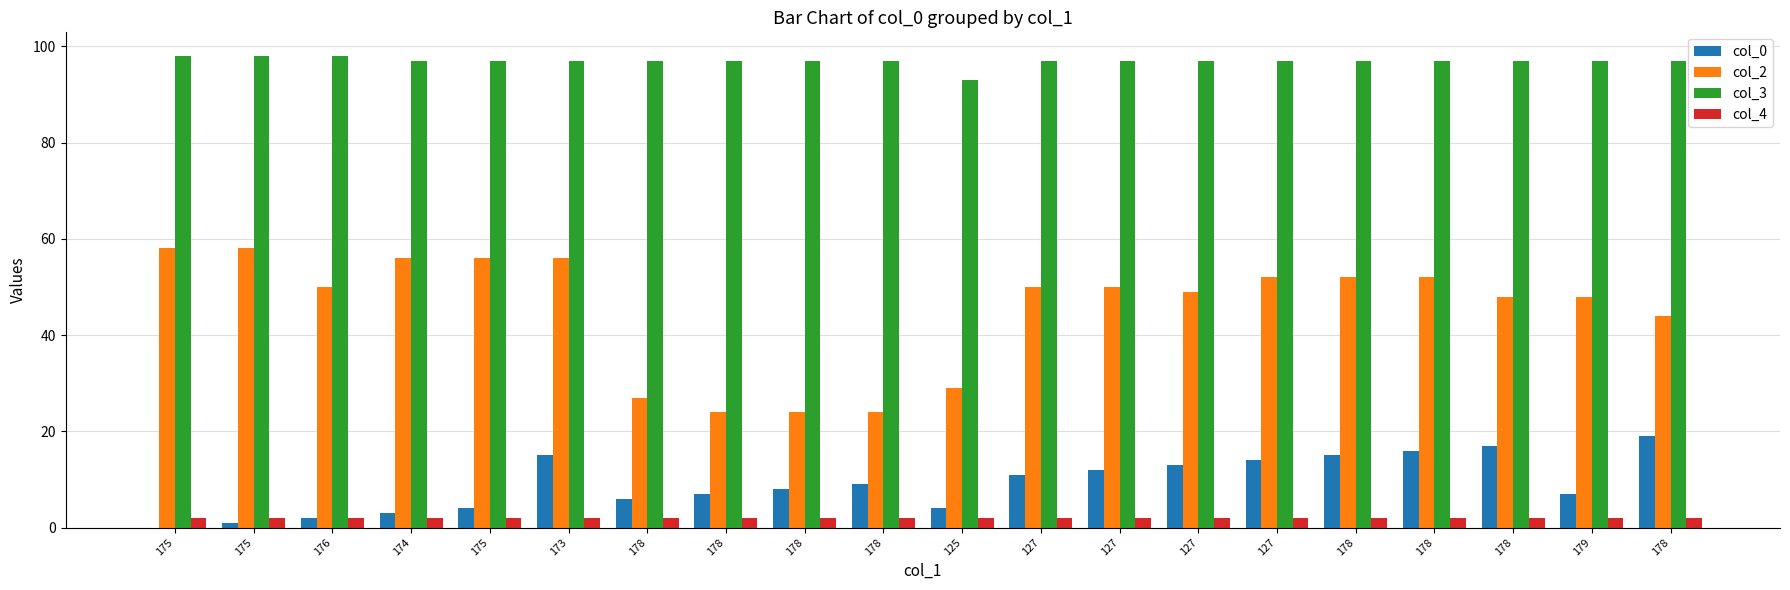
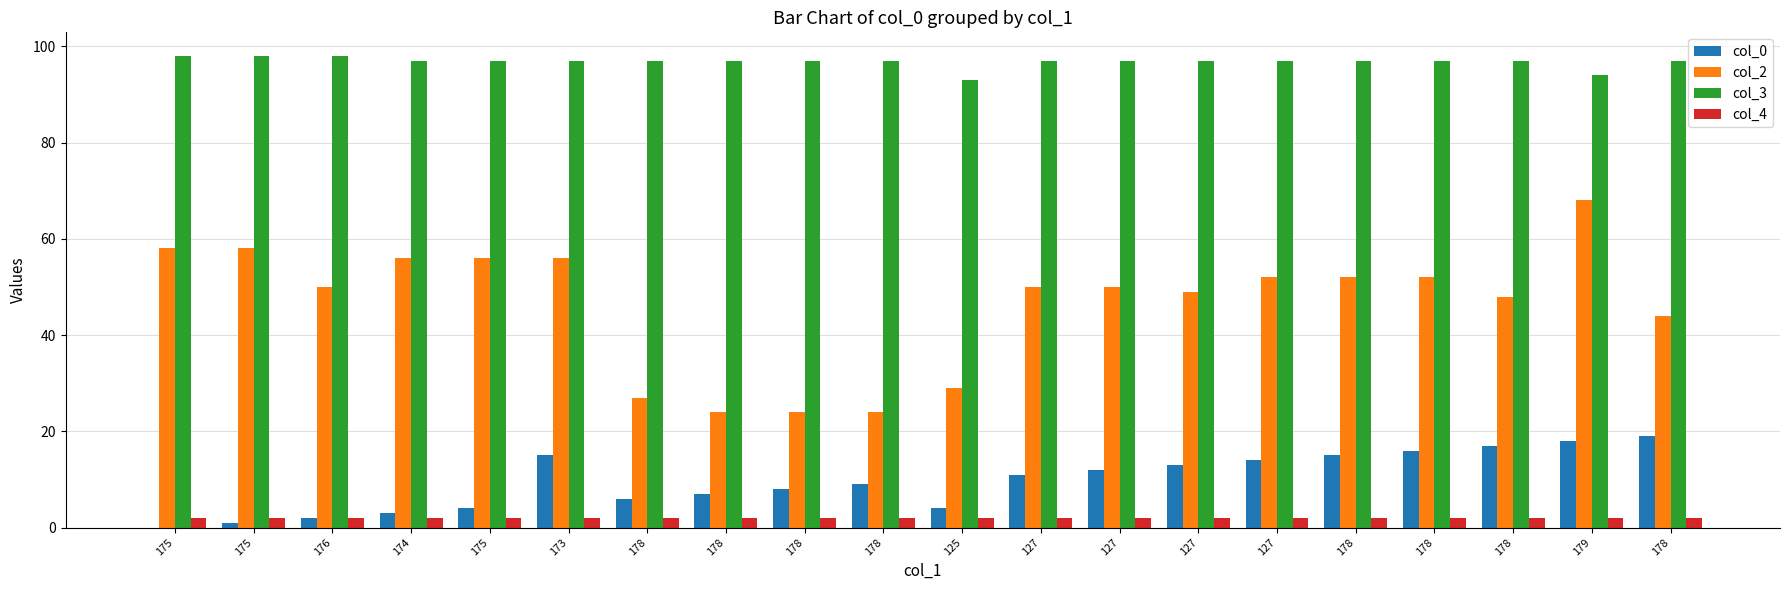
  {
    "col_0": {
      "176": 2,
      "174": 3,
      "173": 15,
      "125": 4,
-     "179": 7
+     "179": 18
    },
    "col_2": {
      "176": 50,
      "174": 56,
      "173": 56,
      "125": 29,
-     "179": 48
+     "179": 68
    },
    "col_3": {
      "176": 98,
      "174": 97,
      "173": 97,
      "125": 93,
-     "179": 97
+     "179": 94
    },
    "col_4": {
      "176": 2,
      "174": 2,
      "173": 2,
      "125": 2,
      "179": 2
    }
  }
